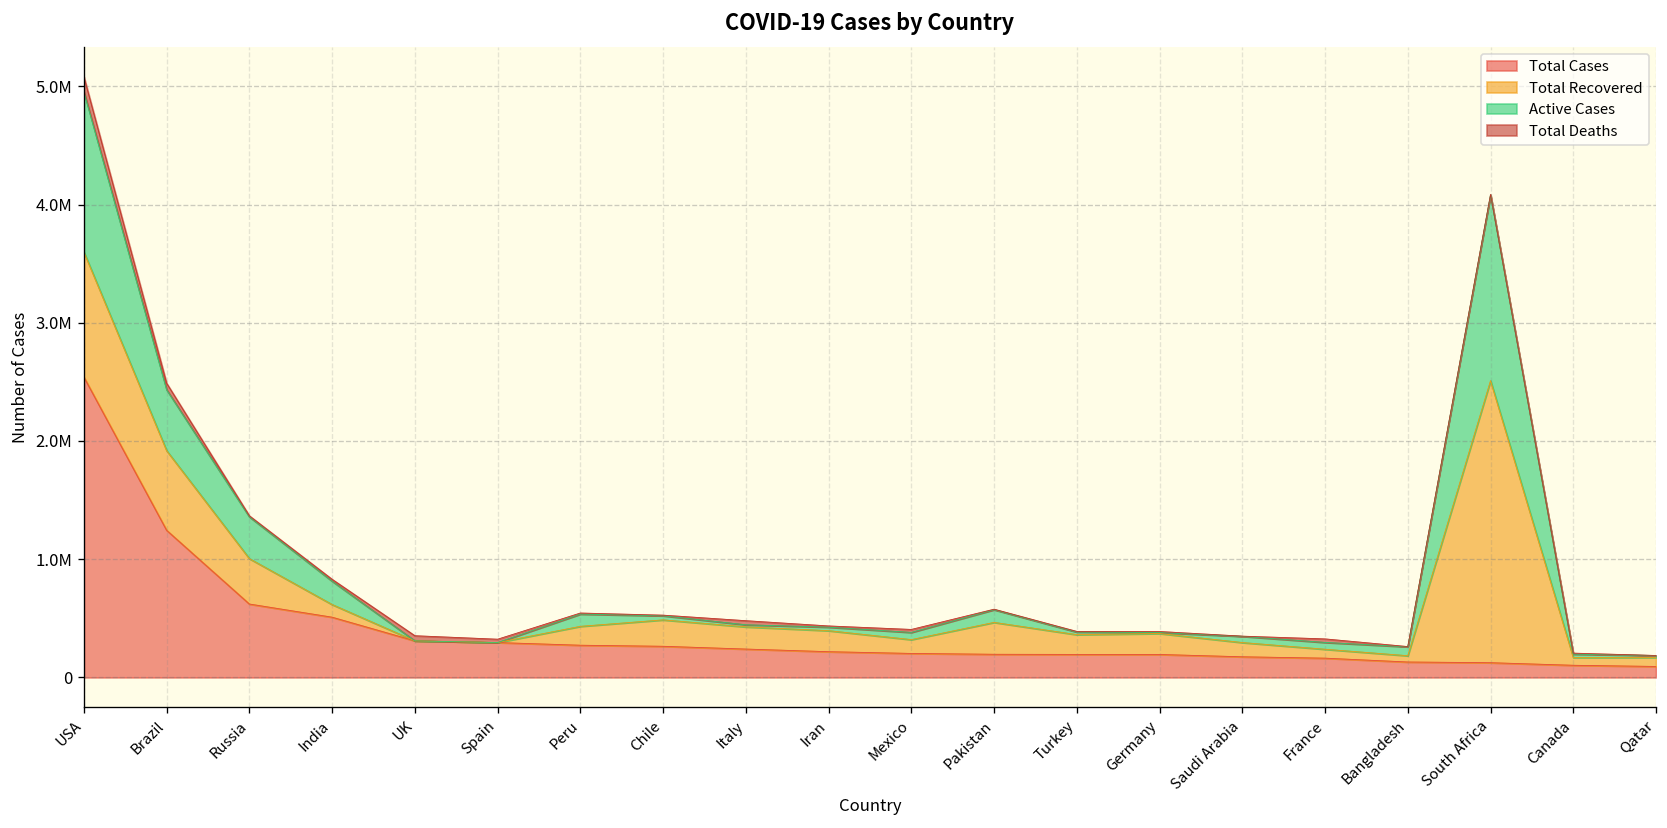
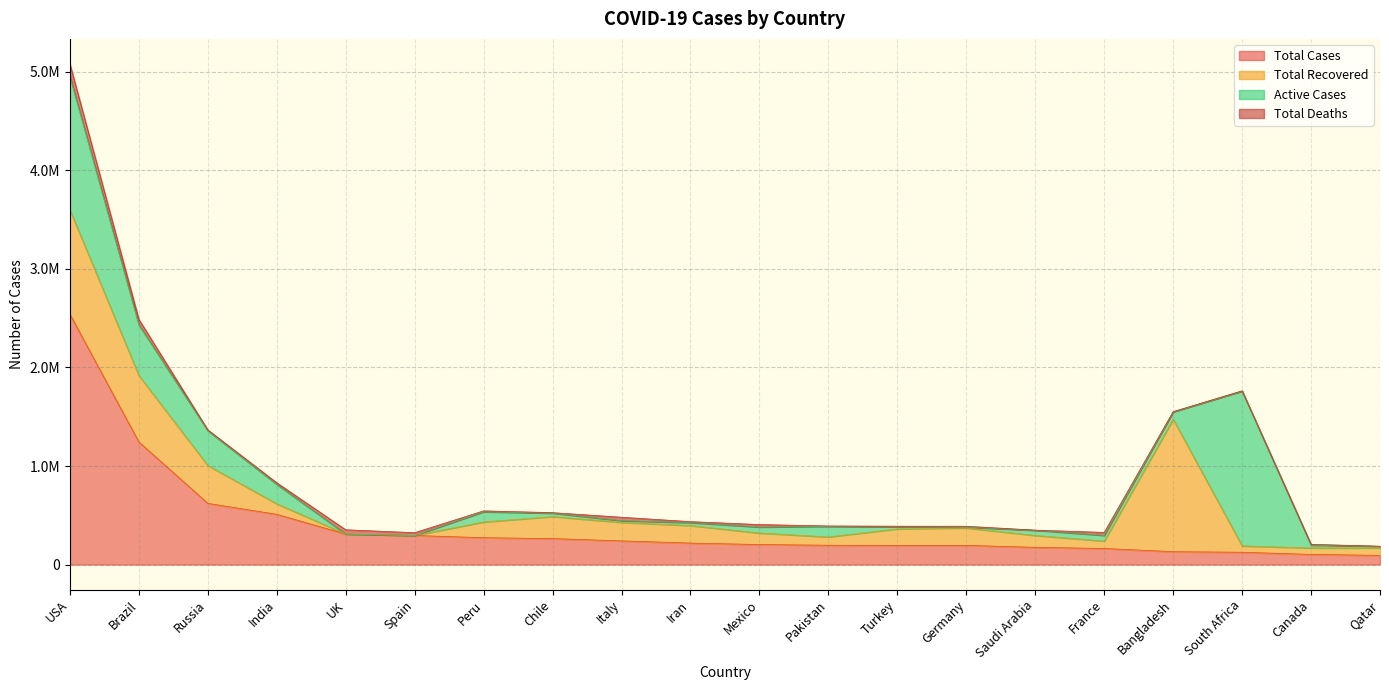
  {
    "Total Recovered": {
      "USA": 1100000,
      "Brazil": 700000,
      "Russia": 400000,
      "India": 100000,
      "Peru": 200000,
      "Chile": 200000,
      "Iran": 200000,
      "Mexico": 100000,
-     "Pakistan": 300000,
+     "Pakistan": 100000,
      "Saudi Arabia": 100000,
      "France": 100000,
-     "Bangladesh": 100000,
-     "South Africa": 2400000,
+     "Bangladesh": 1300000,
+     "South Africa": 100000,
      "Canada": 100000
    },
    "Active Cases": {
      "USA": 1400000,
      "Brazil": 500000,
      "France": 100000
    }
  }
